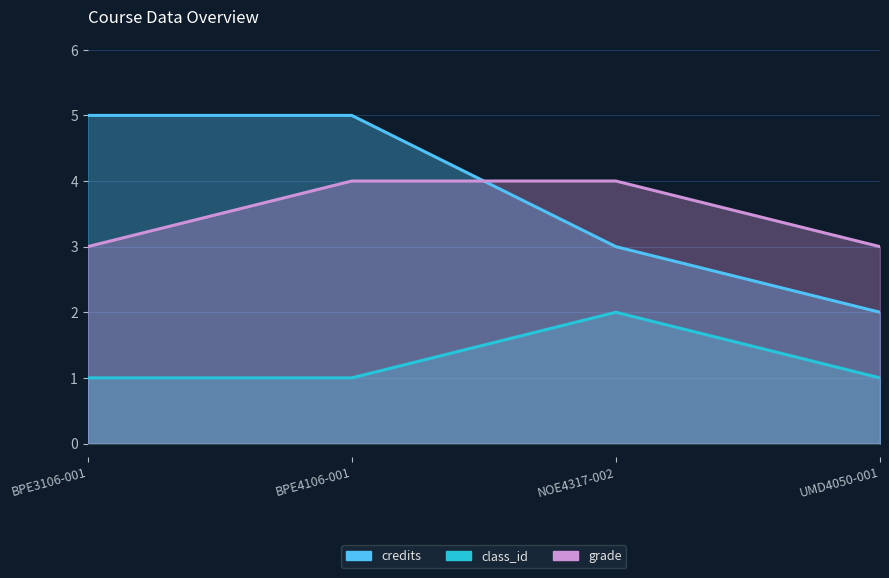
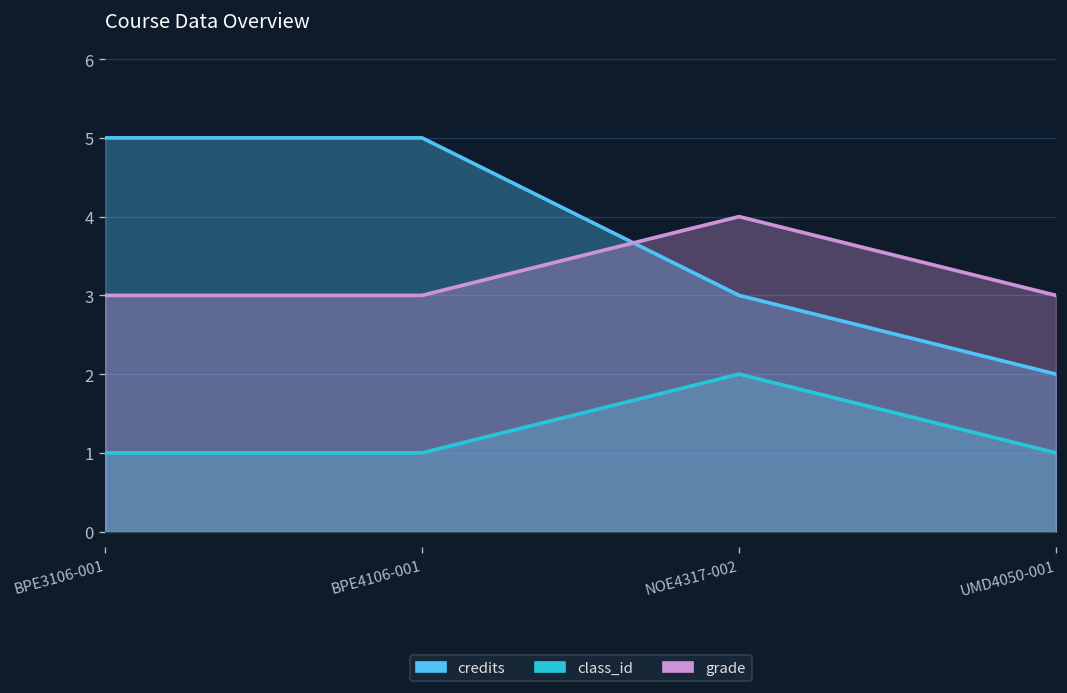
  {
    "grade": {
      "BPE3106-001": 3,
-     "BPE4106-001": 4,
+     "BPE4106-001": 3,
      "NOE4317-002": 4,
      "UMD4050-001": 3
    }
  }
